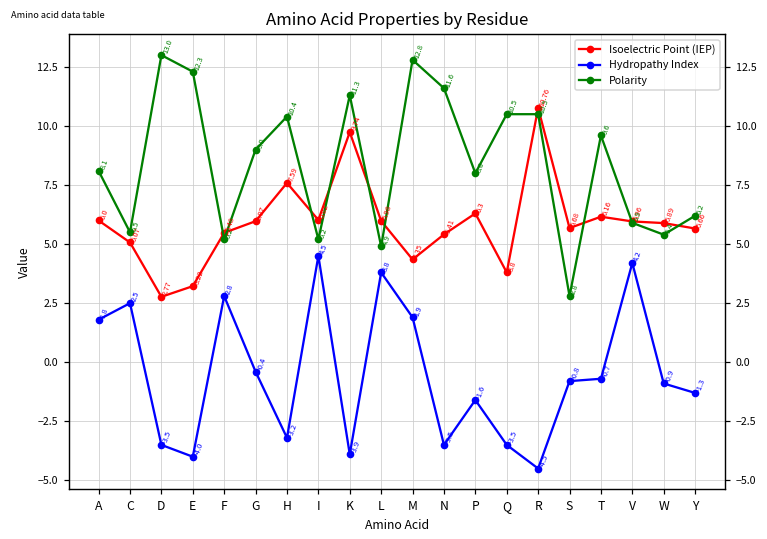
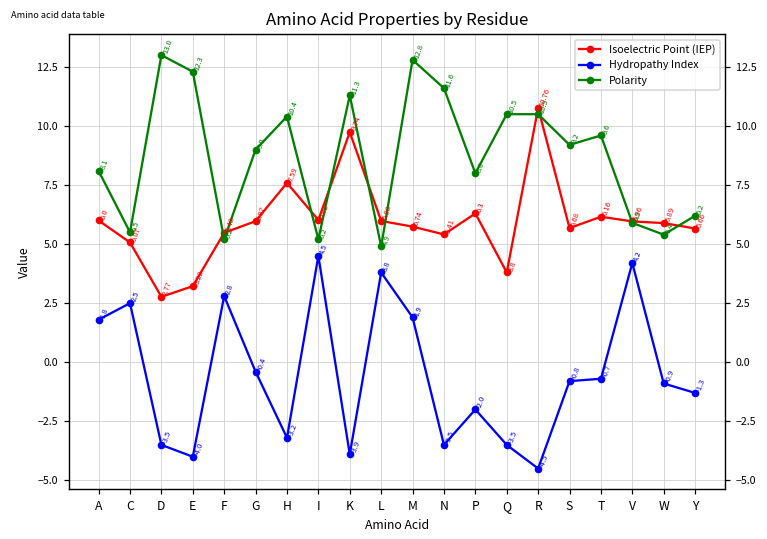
  {
    "Isoelectric Point (IEP)": {
      "A": 6.0,
      "D": 2.77,
      "E": 3.22,
      "G": 5.97,
      "H": 7.59,
      "I": 6.02,
      "K": 9.74,
      "L": 5.98,
-     "M": 4.35,
+     "M": 5.74,
      "N": 5.41,
      "P": 6.3,
      "Q": 3.8,
      "S": 5.68,
      "T": 6.16,
      "W": 5.89
    },
    "Hydropathy Index": {
      "A": 1.8,
      "C": 2.5,
      "D": -3.5,
      "E": -4.0,
      "F": 2.8,
      "G": -0.4,
      "H": -3.2,
      "I": 4.5,
      "K": -3.9,
      "L": 3.8,
      "M": 1.9,
      "N": -3.5,
-     "P": -1.6,
+     "P": -2.0,
      "Q": -3.5,
      "R": -4.5,
      "S": -0.8,
      "T": -0.7,
      "V": 4.2,
      "W": -0.9,
      "Y": -1.3
    },
    "Polarity": {
      "A": 8.1,
      "D": 13.0,
      "E": 12.3,
      "G": 9.0,
      "H": 10.4,
      "I": 5.2,
      "K": 11.3,
      "L": 4.9,
      "M": 12.8,
      "N": 11.6,
      "P": 8.0,
      "Q": 10.5,
-     "S": 2.8,
+     "S": 9.2,
      "T": 9.6
    }
  }
